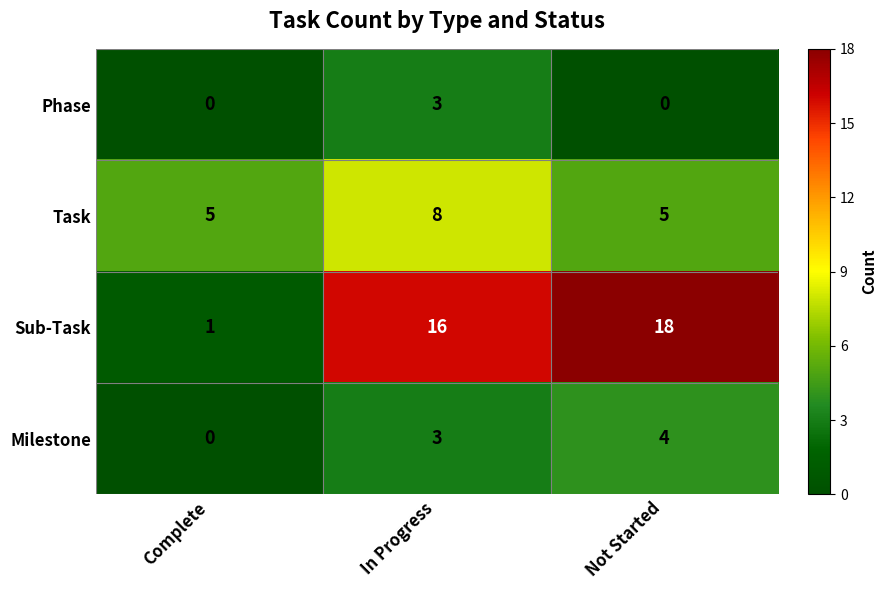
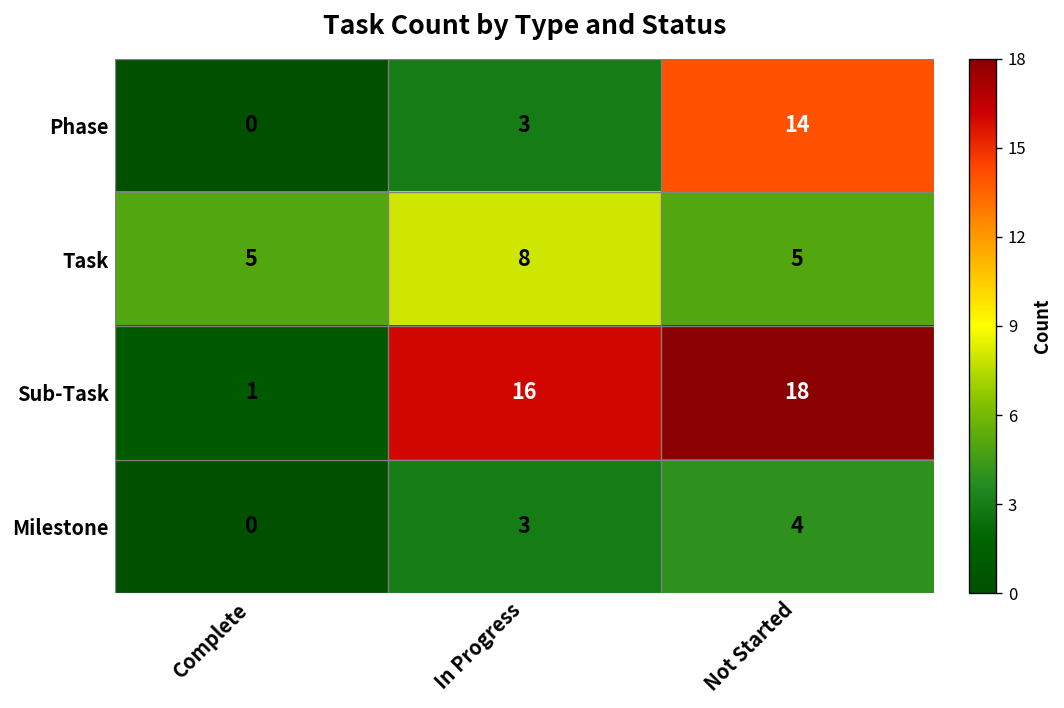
  {
    "Phase": {
      "Complete": 0,
      "In Progress": 3,
-     "Not Started": 0
+     "Not Started": 14
    },
    "Task": {
      "Complete": 5,
      "In Progress": 8,
      "Not Started": 5
    },
    "Sub-Task": {
      "Complete": 1,
      "In Progress": 16,
      "Not Started": 18
    },
    "Milestone": {
      "Complete": 0,
      "In Progress": 3,
      "Not Started": 4
    }
  }
